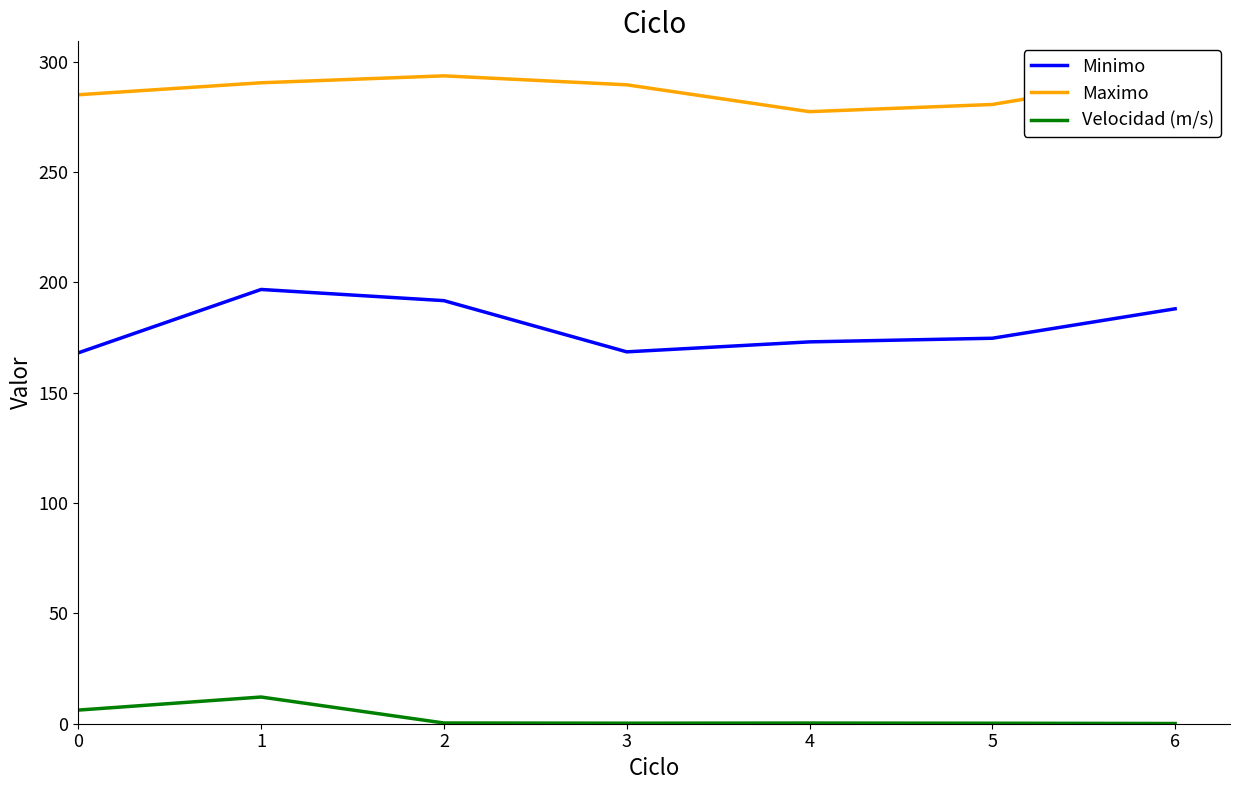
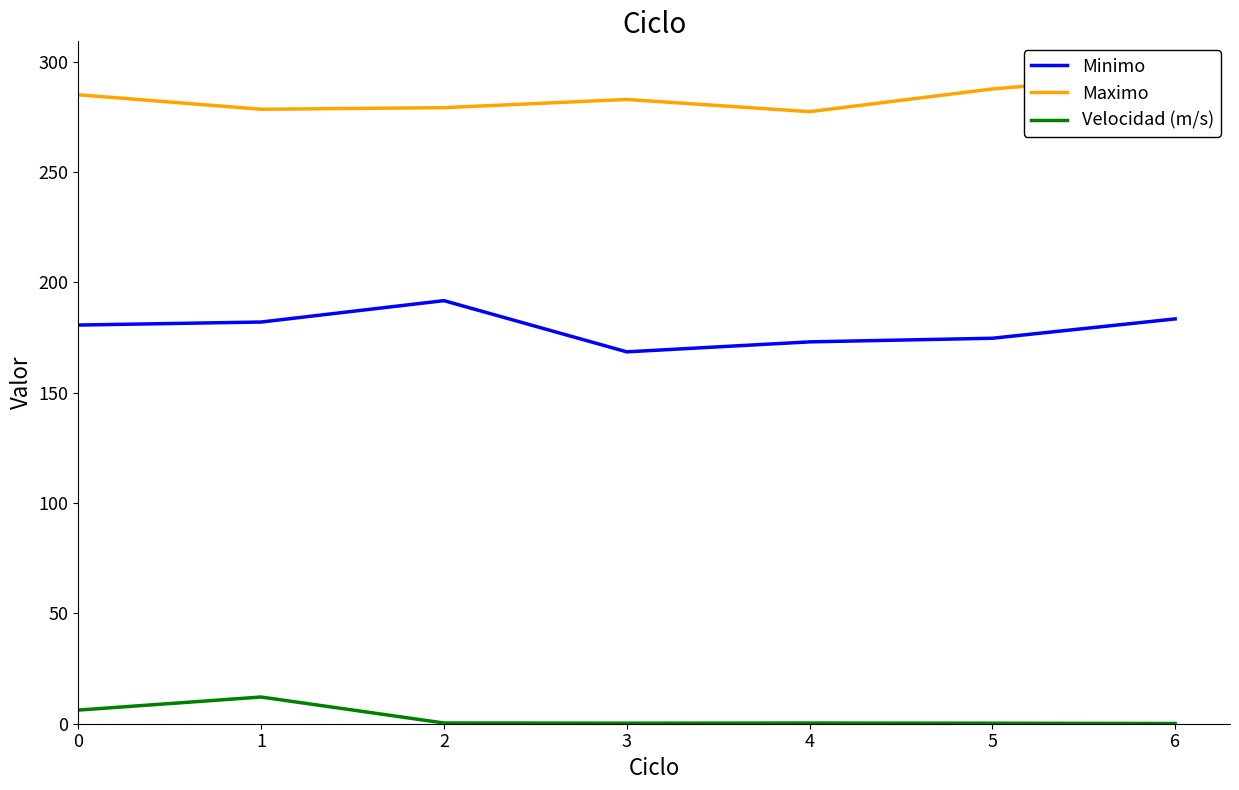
  {
    "Minimo": {
-     "0": 168,
-     "1": 197,
+     "0": 181,
+     "1": 182,
      "2": 192,
      "3": 169,
      "4": 173,
      "5": 175,
-     "6": 188
+     "6": 183
    },
    "Maximo": {
      "0": 285,
-     "1": 290,
-     "2": 294,
-     "3": 290,
+     "1": 278,
+     "2": 279,
+     "3": 283,
      "4": 277,
-     "5": 281
+     "5": 288
    },
    "Velocidad (m/s)": {
      "0": 6,
      "1": 12,
      "2": 0,
      "3": 0,
      "4": 0,
      "5": 0,
      "6": 0
    }
  }
